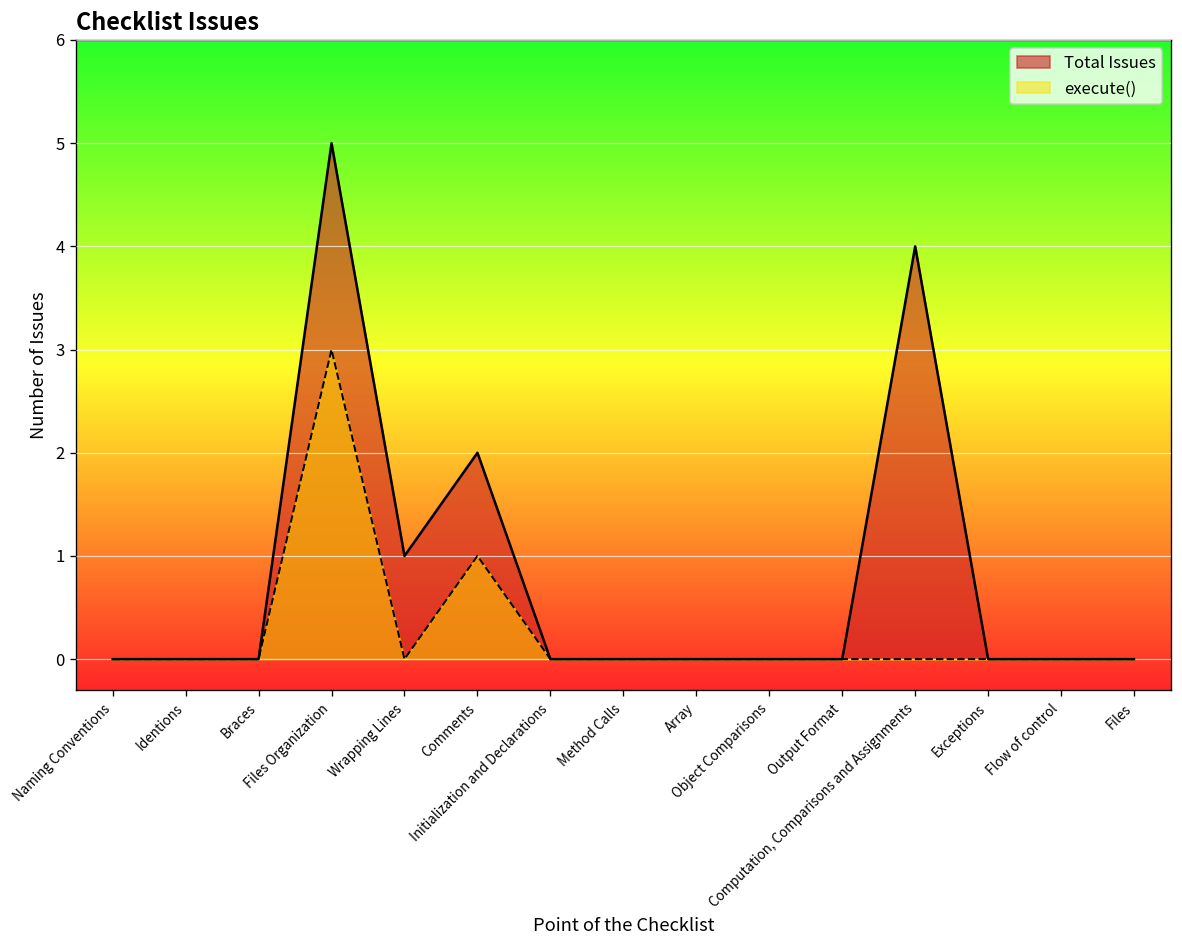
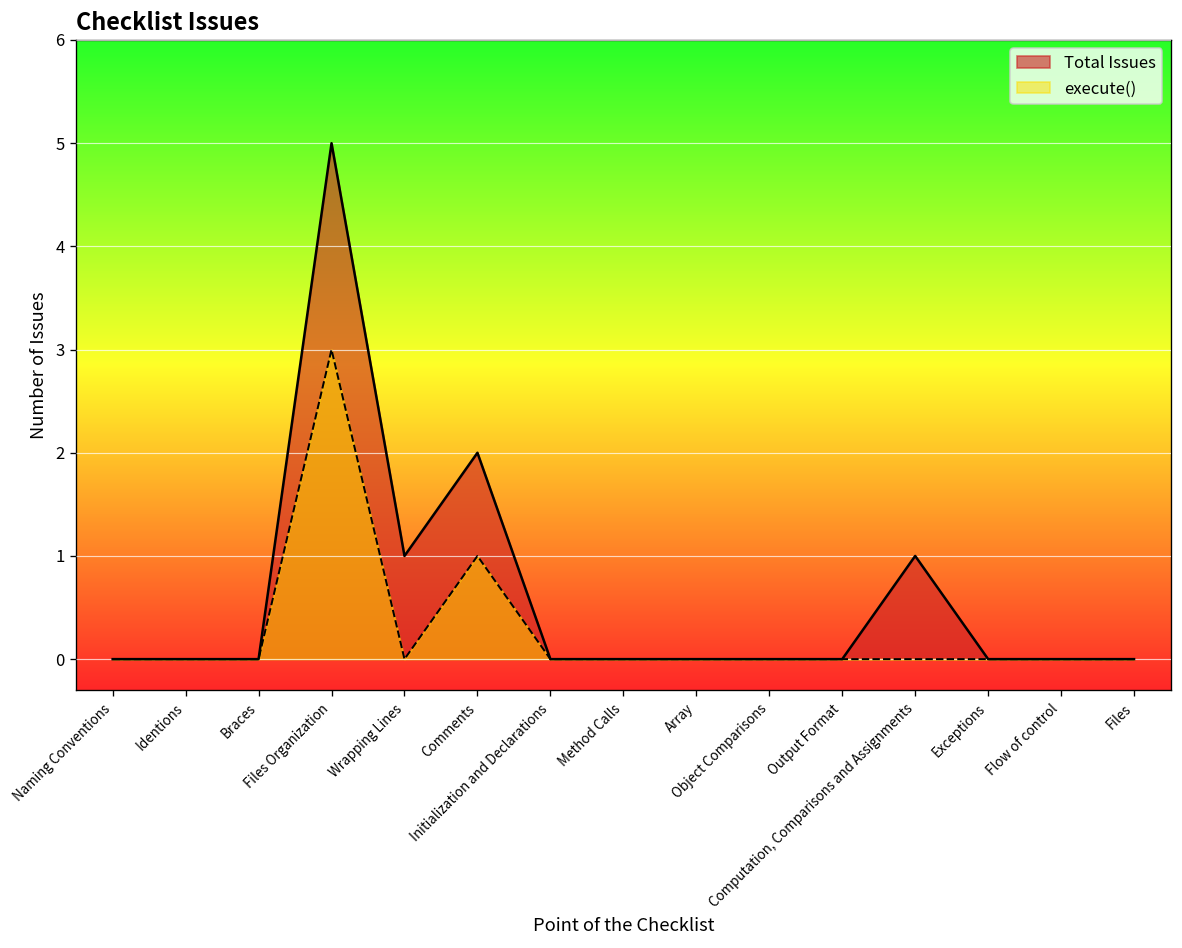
  {
    "Total Issues": {
      "Files Organization": 5,
      "Wrapping Lines": 1,
      "Comments": 2,
-     "Computation, Comparisons and Assignments": 4
+     "Computation, Comparisons and Assignments": 1
    },
    "execute()": {
      "Files Organization": 3,
      "Wrapping Lines": 0,
      "Comments": 1,
      "Computation, Comparisons and Assignments": 0
    }
  }
